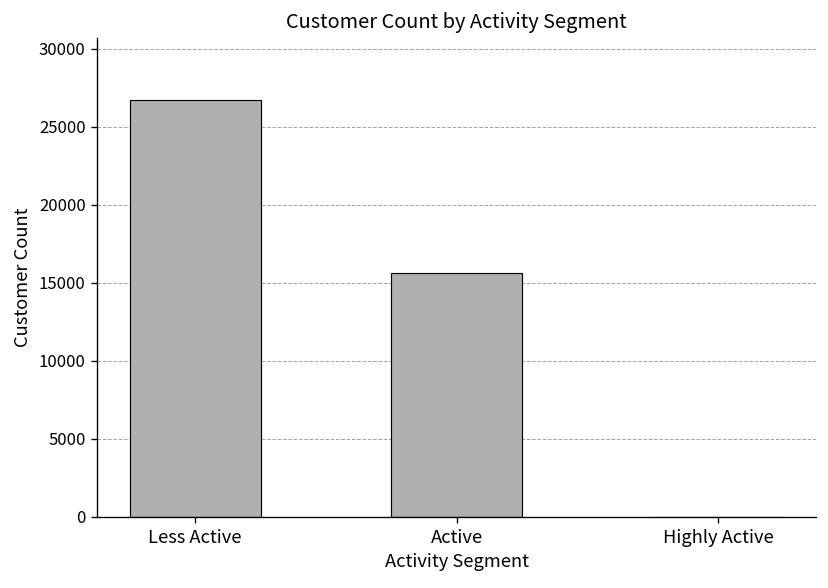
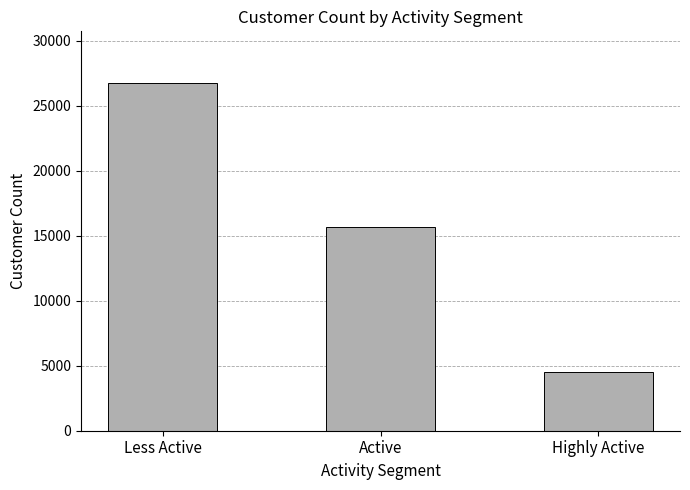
  {
    "Less Active": 26700,
    "Active": 15600,
-   "Highly Active": 0
+   "Highly Active": 4500
  }
